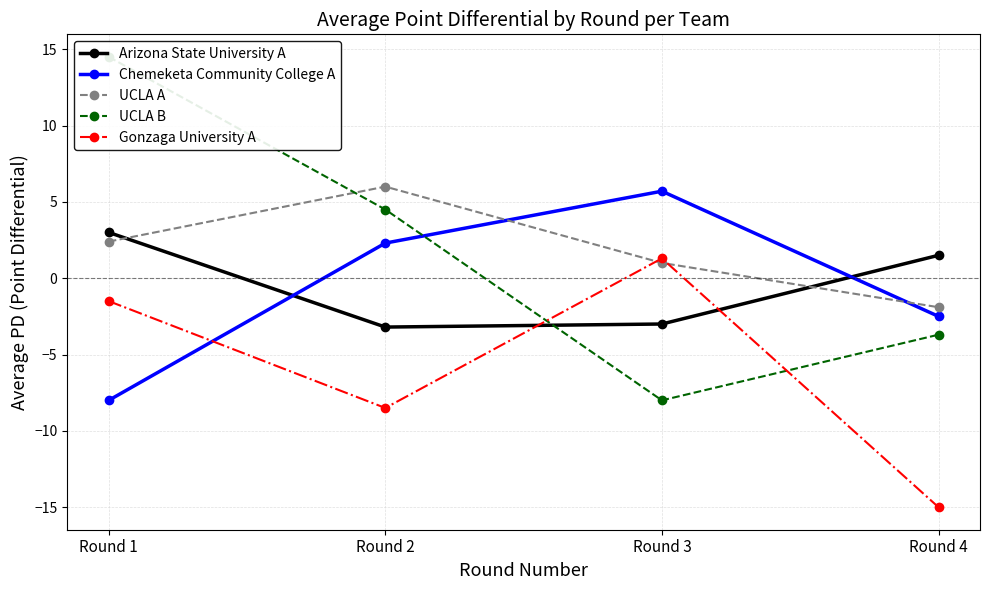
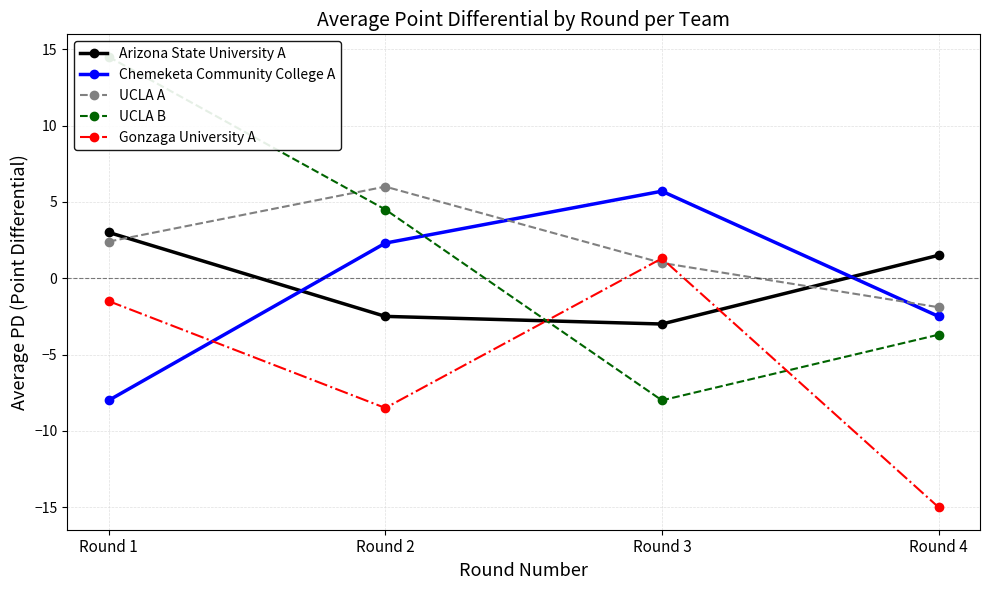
  {
    "Arizona State University A": {
      "Round 1": 3.0,
-     "Round 2": -3.2,
+     "Round 2": -2.5,
      "Round 3": -3.0,
      "Round 4": 1.5
    },
    "Chemeketa Community College A": {
      "Round 1": -8.0,
      "Round 2": 2.3,
      "Round 3": 5.7,
      "Round 4": -2.5
    },
    "UCLA A": {
      "Round 1": 2.4,
      "Round 2": 6.0,
      "Round 3": 1.0,
      "Round 4": -1.9
    },
    "UCLA B": {
      "Round 2": 4.5,
      "Round 3": -8.0,
      "Round 4": -3.7
    },
    "Gonzaga University A": {
      "Round 1": -1.5,
      "Round 2": -8.5,
      "Round 3": 1.3,
      "Round 4": -15.0
    }
  }
